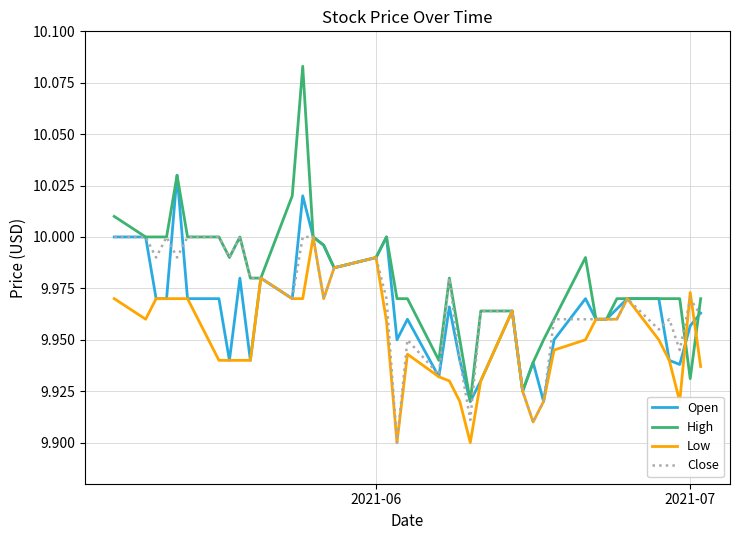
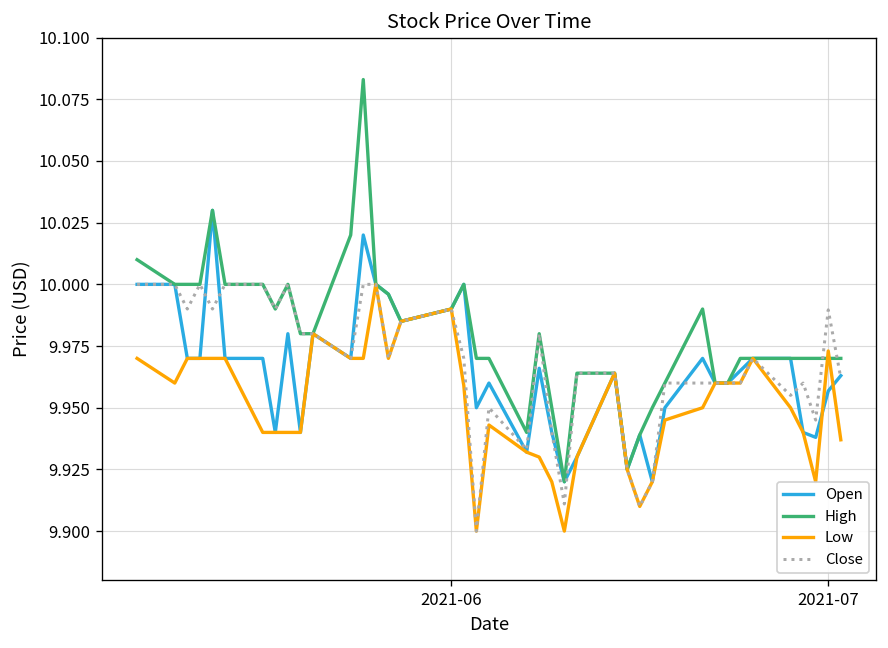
  {
    "Open": {
      "2021-07": 9.957
    },
    "High": {
-     "2021-07": 9.931
+     "2021-07": 9.970
    },
    "Low": {
      "2021-07": 9.973
    },
    "Close": {
-     "2021-07": 9.970
+     "2021-07": 9.990
    }
  }
